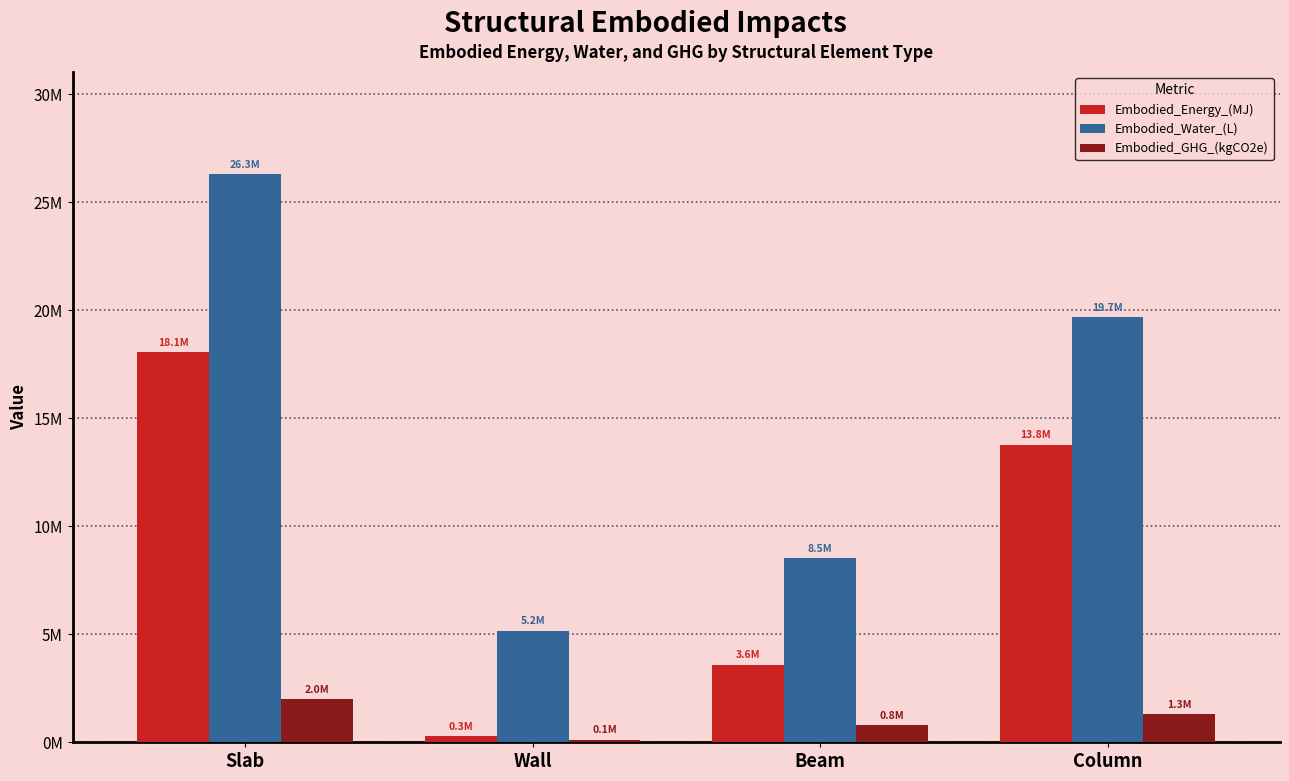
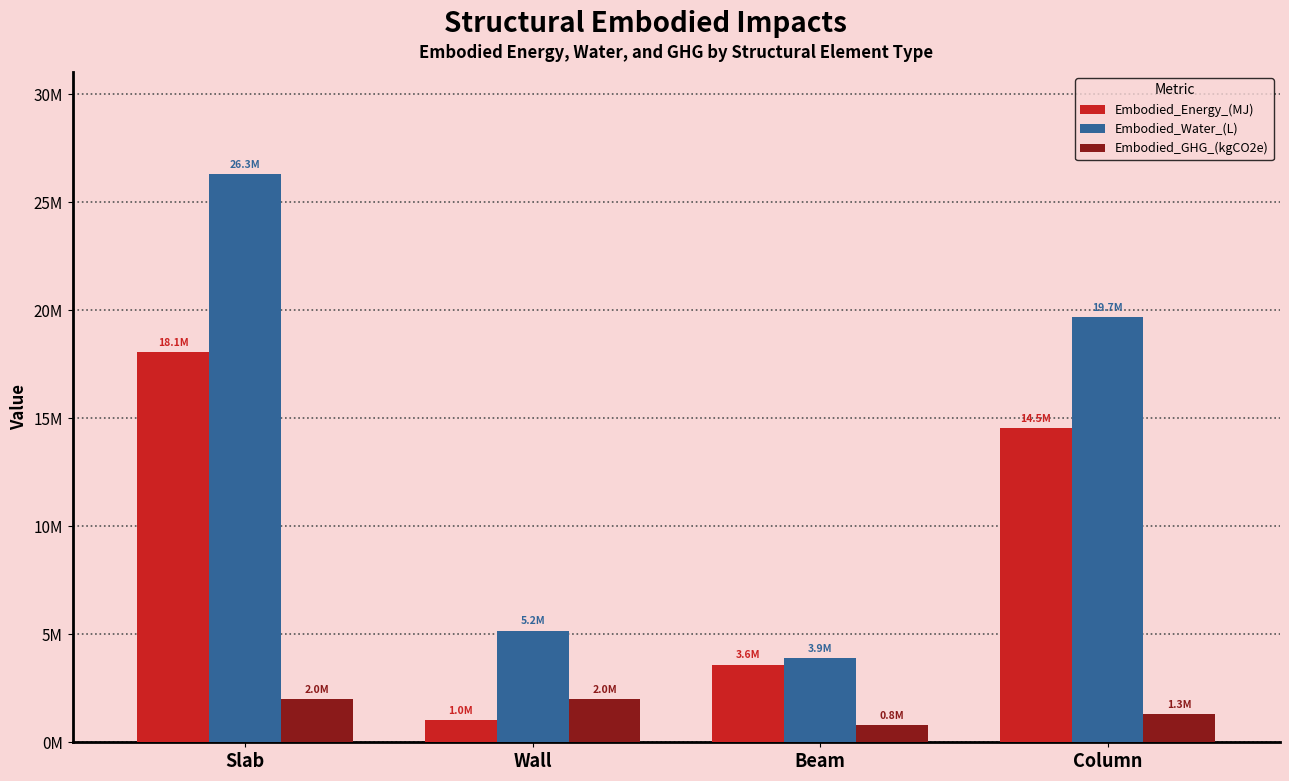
  {
    "Embodied_Energy_(MJ)": {
      "Slab": "18.1M",
-     "Wall": "0.3M",
+     "Wall": "1.0M",
      "Beam": "3.6M",
-     "Column": "13.8M"
+     "Column": "14.5M"
    },
    "Embodied_Water_(L)": {
      "Slab": "26.3M",
      "Wall": "5.2M",
-     "Beam": "8.5M",
+     "Beam": "3.9M",
      "Column": "19.7M"
    },
    "Embodied_GHG_(kgCO2e)": {
      "Slab": "2.0M",
-     "Wall": "0.1M",
+     "Wall": "2.0M",
      "Beam": "0.8M",
      "Column": "1.3M"
    }
  }
